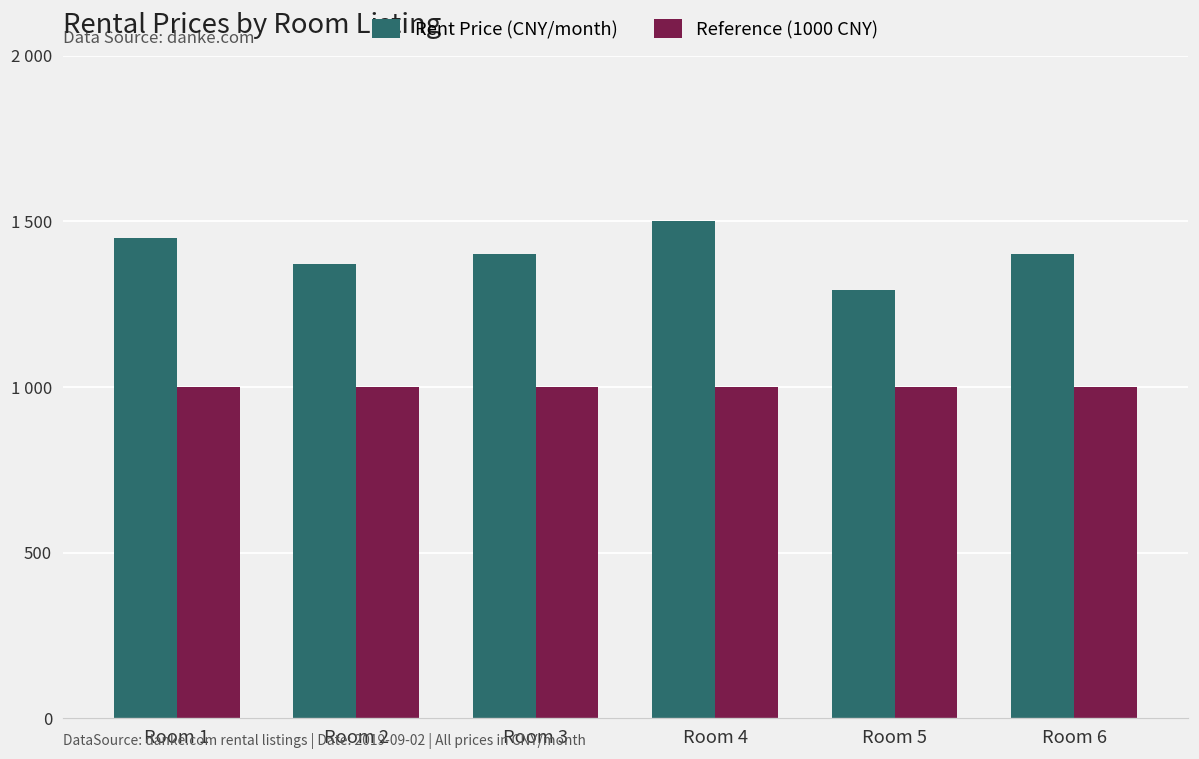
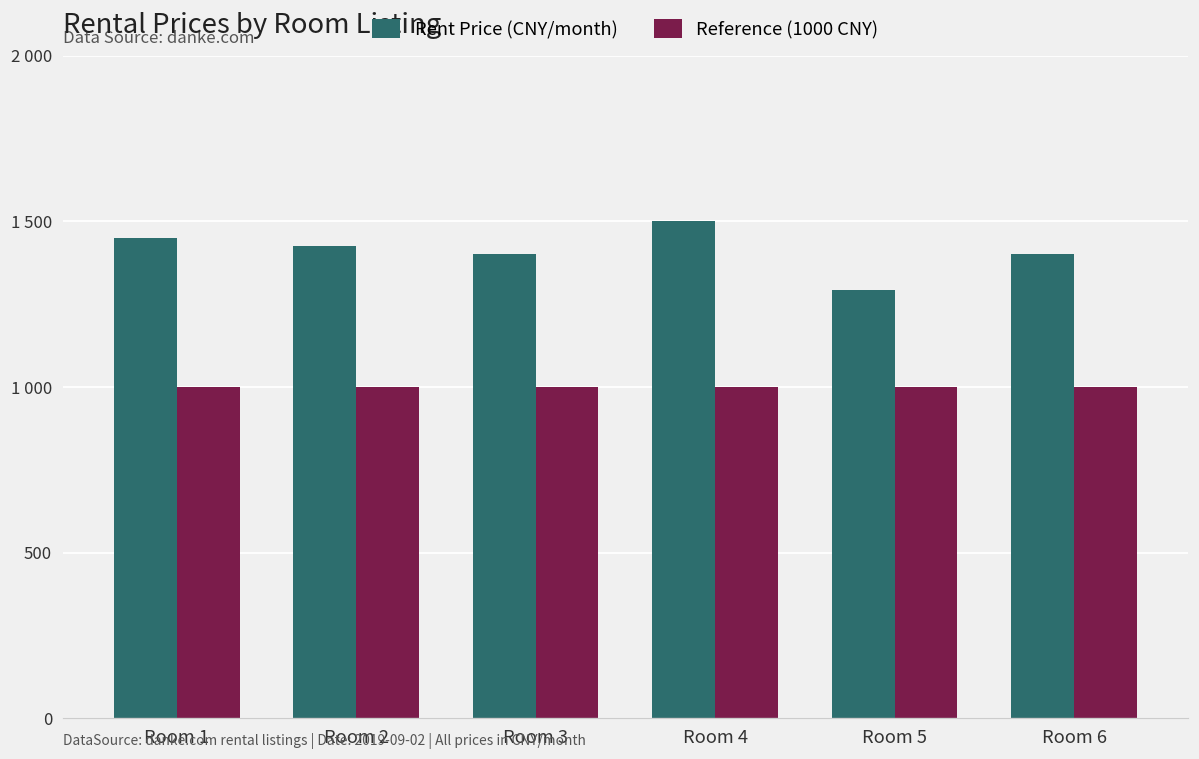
  {
    "Rent Price (CNY/month)": {
      "Room 1": 1450,
-     "Room 2": 1370,
+     "Room 2": 1430,
      "Room 3": 1400,
      "Room 4": 1500,
      "Room 5": 1290,
      "Room 6": 1400
    },
    "Reference (1000 CNY)": {
      "Room 1": 1000,
      "Room 2": 1000,
      "Room 3": 1000,
      "Room 4": 1000,
      "Room 5": 1000,
      "Room 6": 1000
    }
  }
